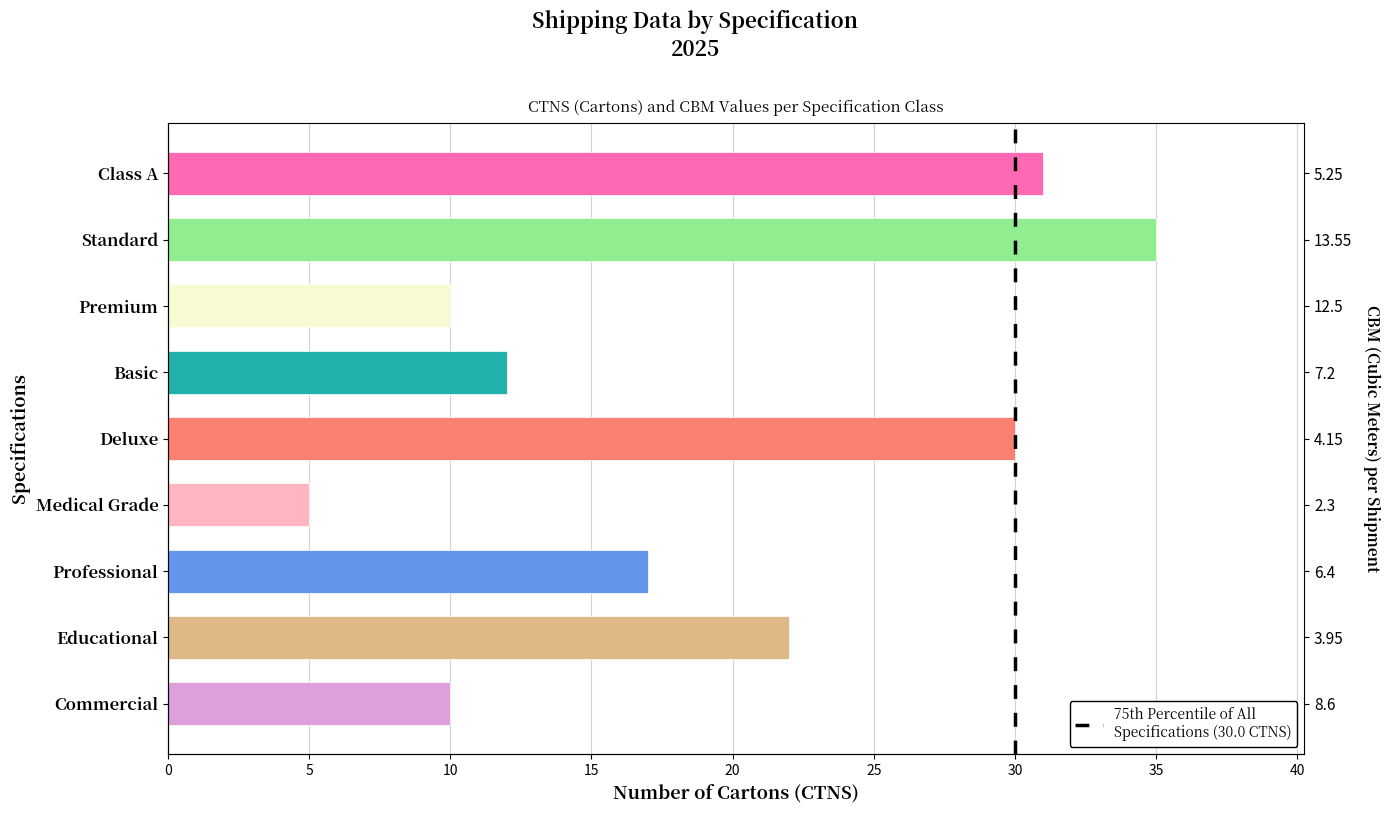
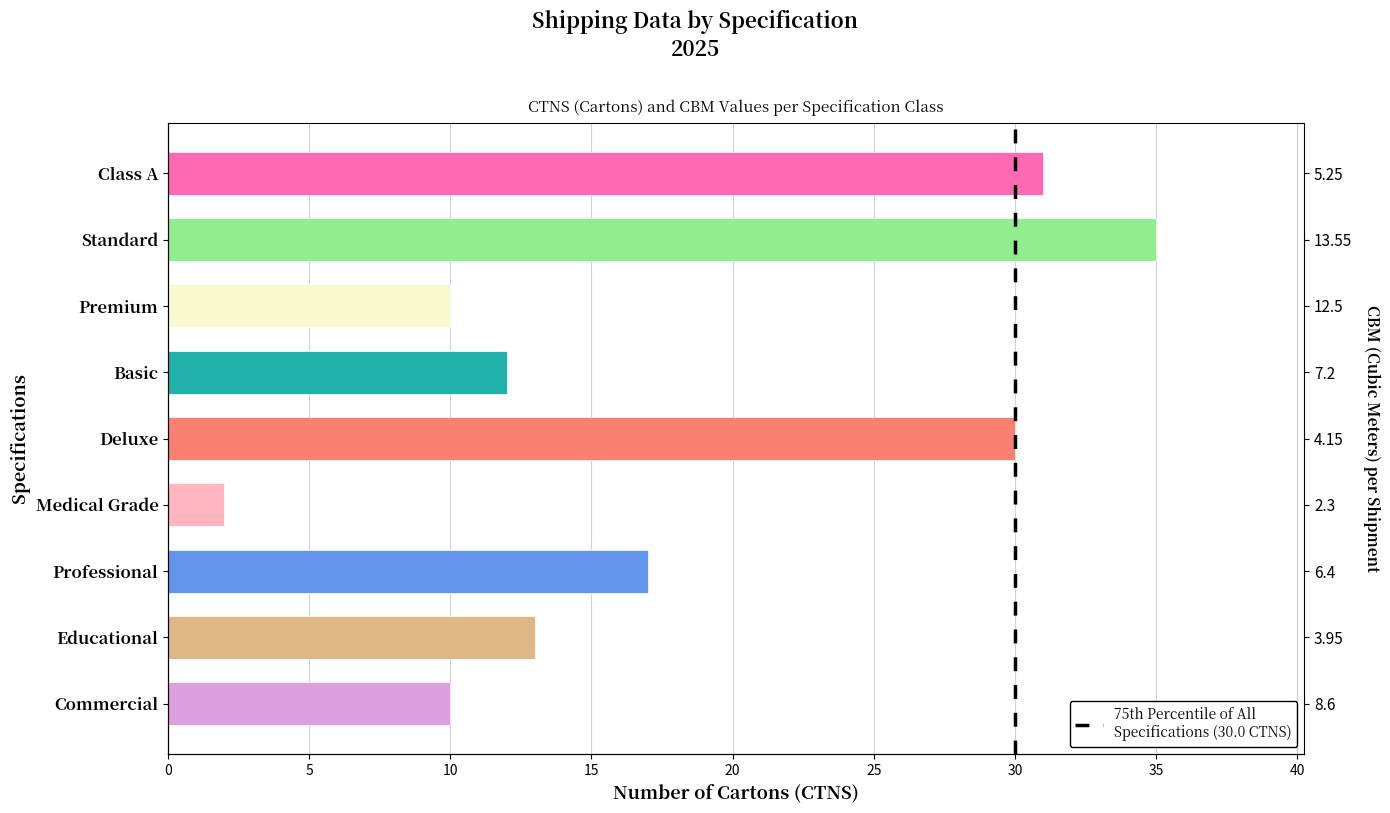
  {
    "Class A": 31,
    "Standard": 35,
    "Premium": 10,
    "Basic": 12,
    "Deluxe": 30,
-   "Medical Grade": 5,
+   "Medical Grade": 2,
    "Professional": 17,
-   "Educational": 22,
+   "Educational": 13,
    "Commercial": 10
  }
